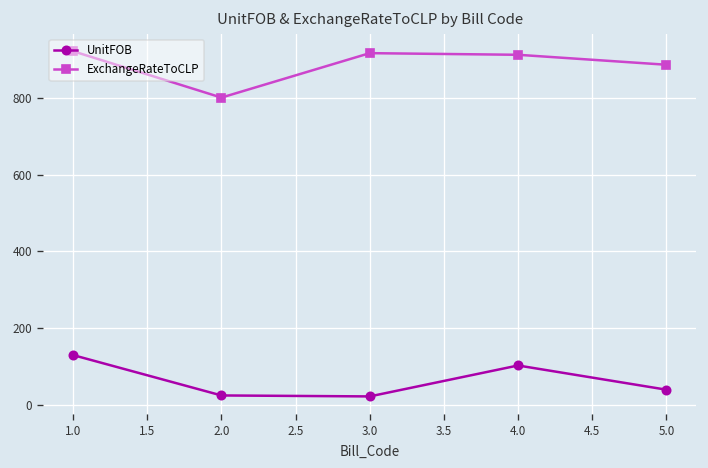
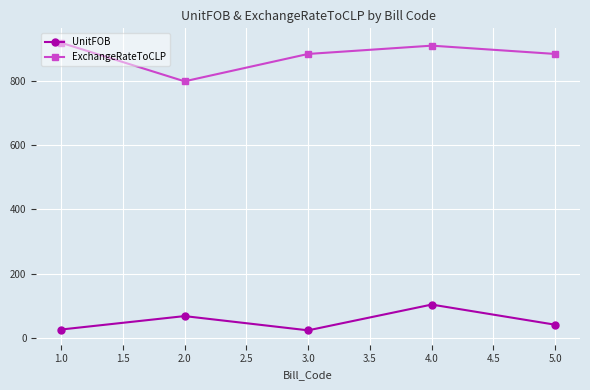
  {
    "UnitFOB": {
-     "1.0": 130,
-     "2.0": 30,
+     "1.0": 30,
+     "2.0": 70,
      "3.0": 20,
      "4.0": 100,
      "5.0": 40
    },
    "ExchangeRateToCLP": {
      "2.0": 800,
-     "3.0": 920,
+     "3.0": 890,
      "4.0": 910,
      "5.0": 890
    }
  }
